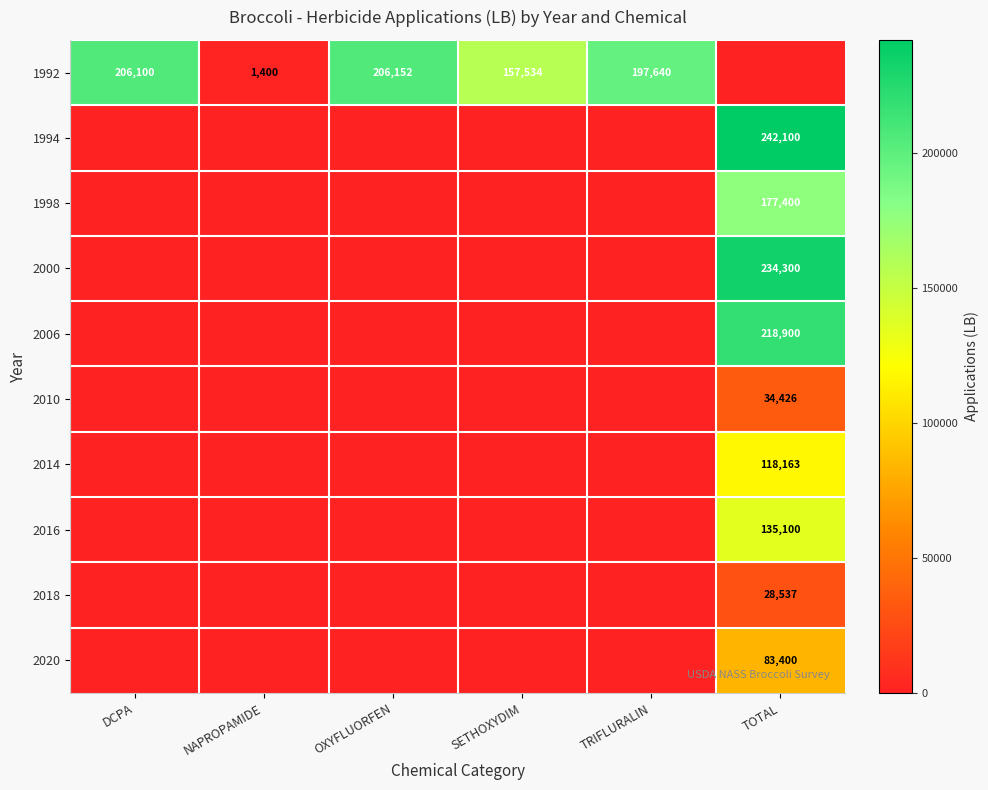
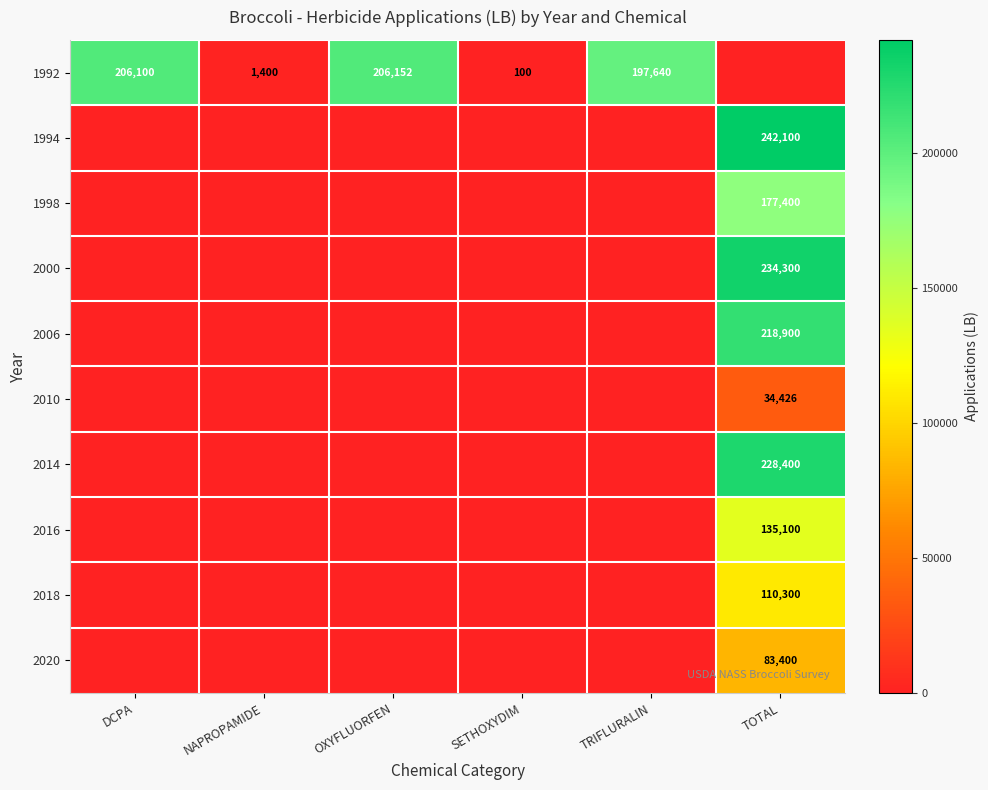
  {
    "1992": {
      "DCPA": "206,100",
      "NAPROPAMIDE": "1,400",
      "OXYFLUORFEN": "206,152",
-     "SETHOXYDIM": "157,534",
+     "SETHOXYDIM": "100",
      "TRIFLURALIN": "197,640"
    },
    "1994": {
      "TOTAL": "242,100"
    },
    "1998": {
      "TOTAL": "177,400"
    },
    "2000": {
      "TOTAL": "234,300"
    },
    "2006": {
      "TOTAL": "218,900"
    },
    "2010": {
      "TOTAL": "34,426"
    },
    "2014": {
-     "TOTAL": "118,163"
+     "TOTAL": "228,400"
    },
    "2016": {
      "TOTAL": "135,100"
    },
    "2018": {
-     "TOTAL": "28,537"
+     "TOTAL": "110,300"
    }
  }
